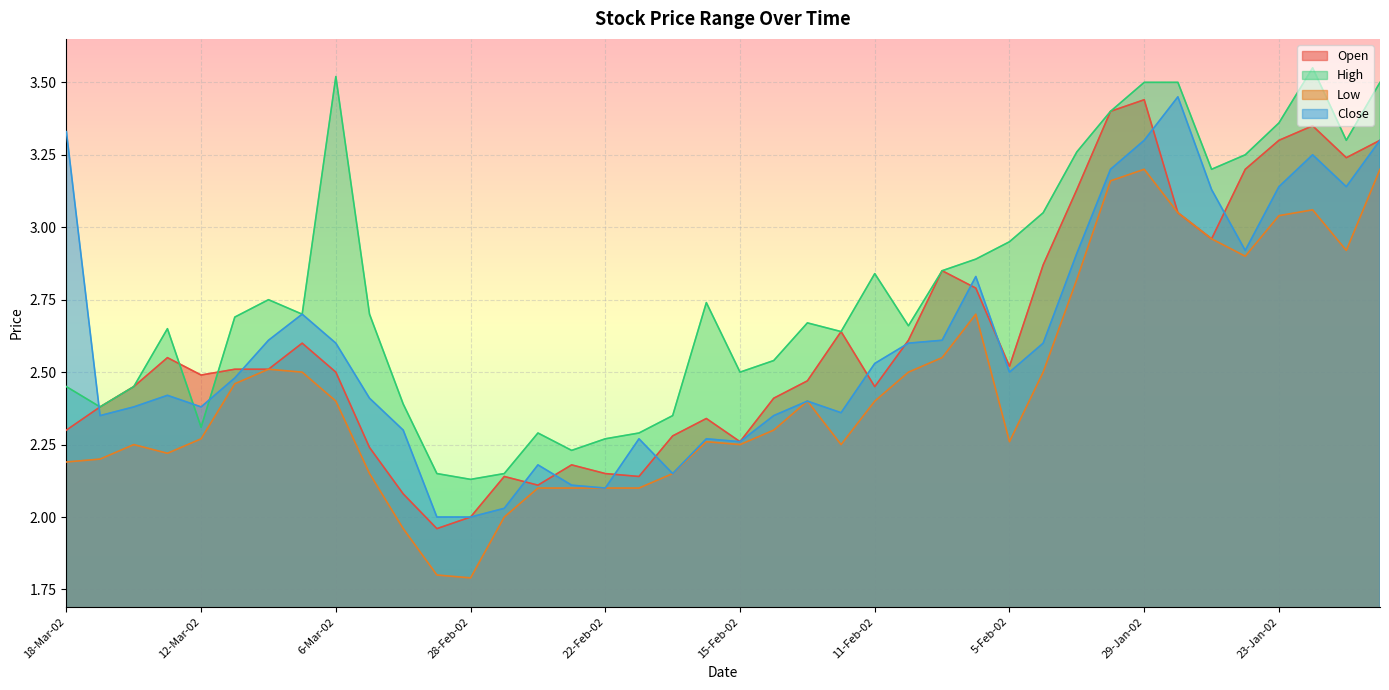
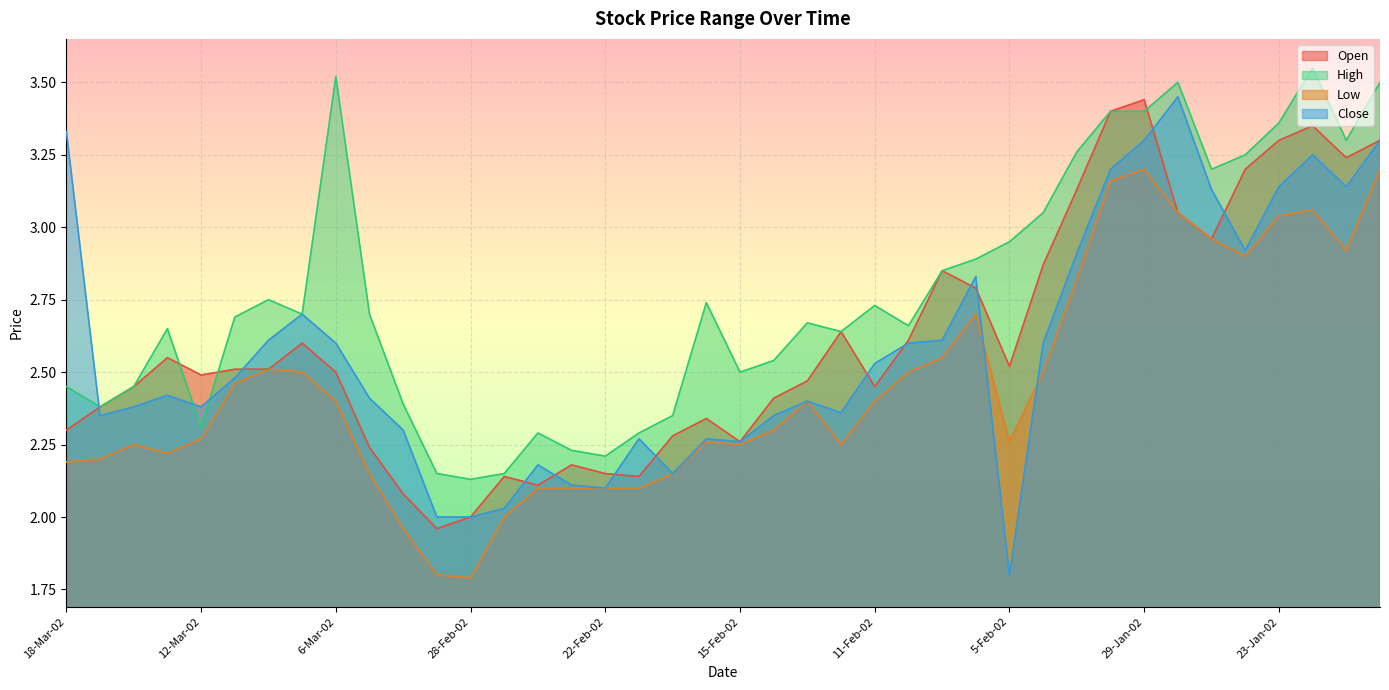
  {
    "High": {
      "18-Mar-02": 2.45,
      "12-Mar-02": 2.31,
      "6-Mar-02": 3.52,
      "28-Feb-02": 2.13,
-     "22-Feb-02": 2.27,
+     "22-Feb-02": 2.21,
      "15-Feb-02": 2.50,
-     "11-Feb-02": 2.84,
+     "11-Feb-02": 2.73,
      "5-Feb-02": 2.95,
-     "29-Jan-02": 3.5,
+     "29-Jan-02": 3.4,
      "23-Jan-02": 3.36
    },
    "Close": {
      "18-Mar-02": 3.33,
      "12-Mar-02": 2.38,
      "6-Mar-02": 2.6,
      "11-Feb-02": 2.53,
-     "5-Feb-02": 2.5,
+     "5-Feb-02": 1.8,
      "29-Jan-02": 3.3,
      "23-Jan-02": 3.14
    }
  }
